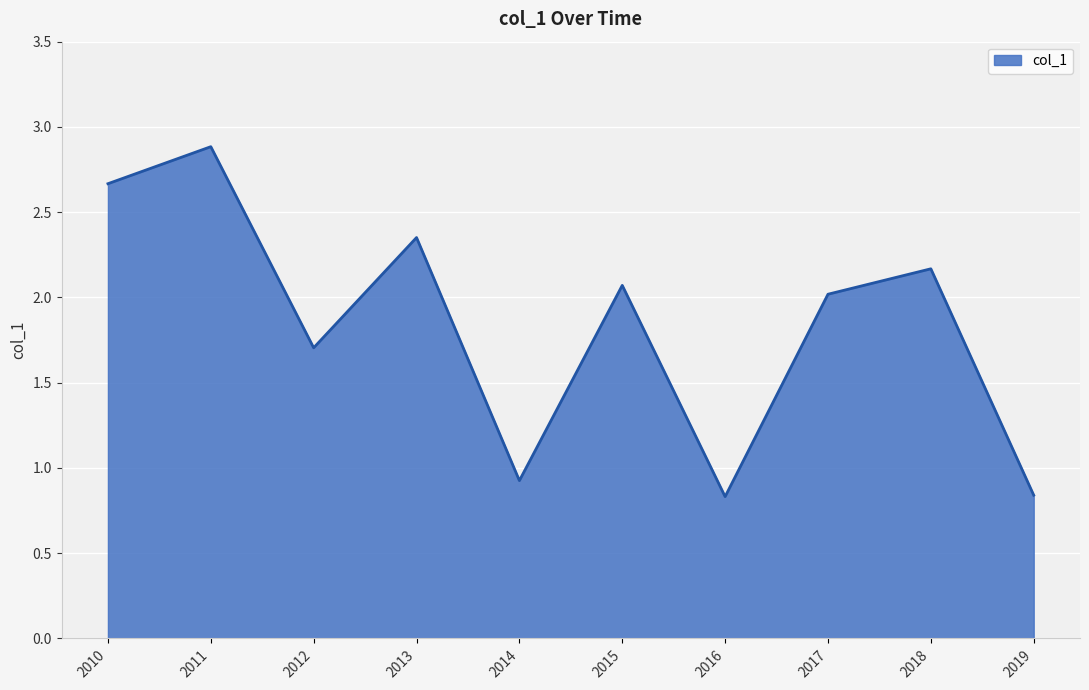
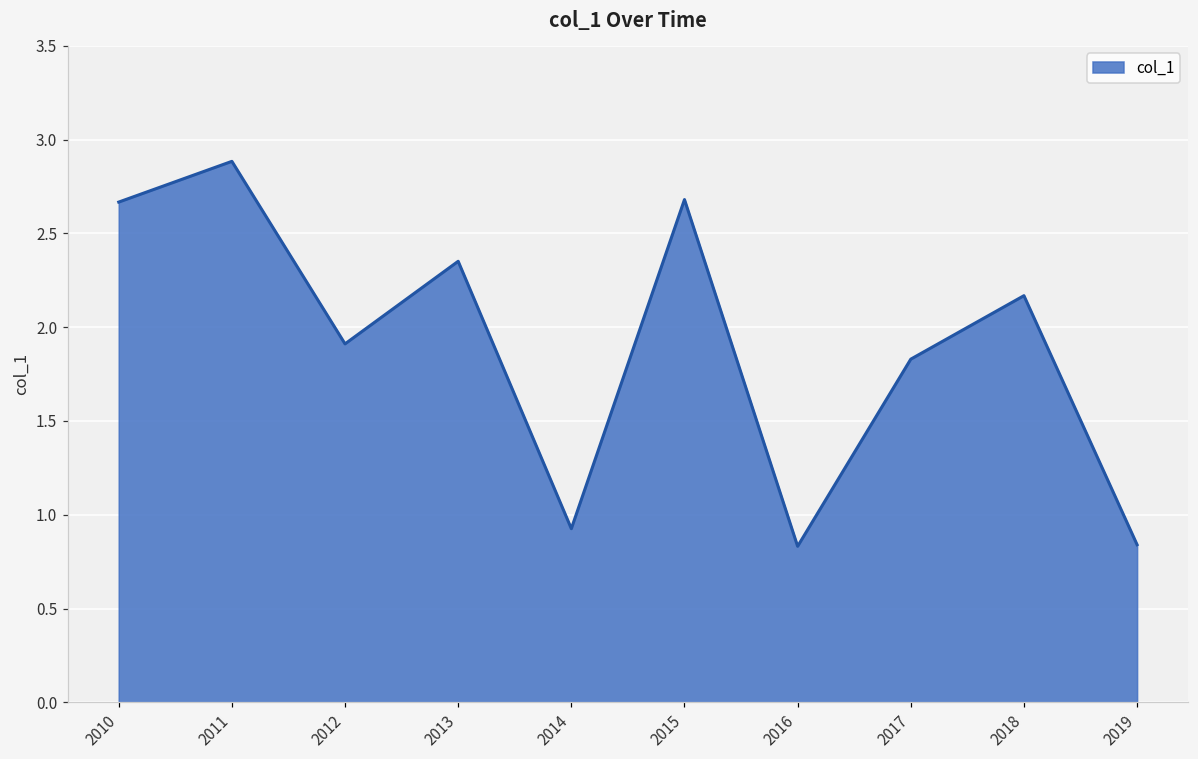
  {
    "2010": 2.67,
    "2011": 2.88,
-   "2012": 1.70,
+   "2012": 1.91,
    "2013": 2.35,
    "2014": 0.93,
-   "2015": 2.07,
+   "2015": 2.68,
    "2016": 0.83,
-   "2017": 2.02,
+   "2017": 1.83,
    "2018": 2.17,
    "2019": 0.84
  }
